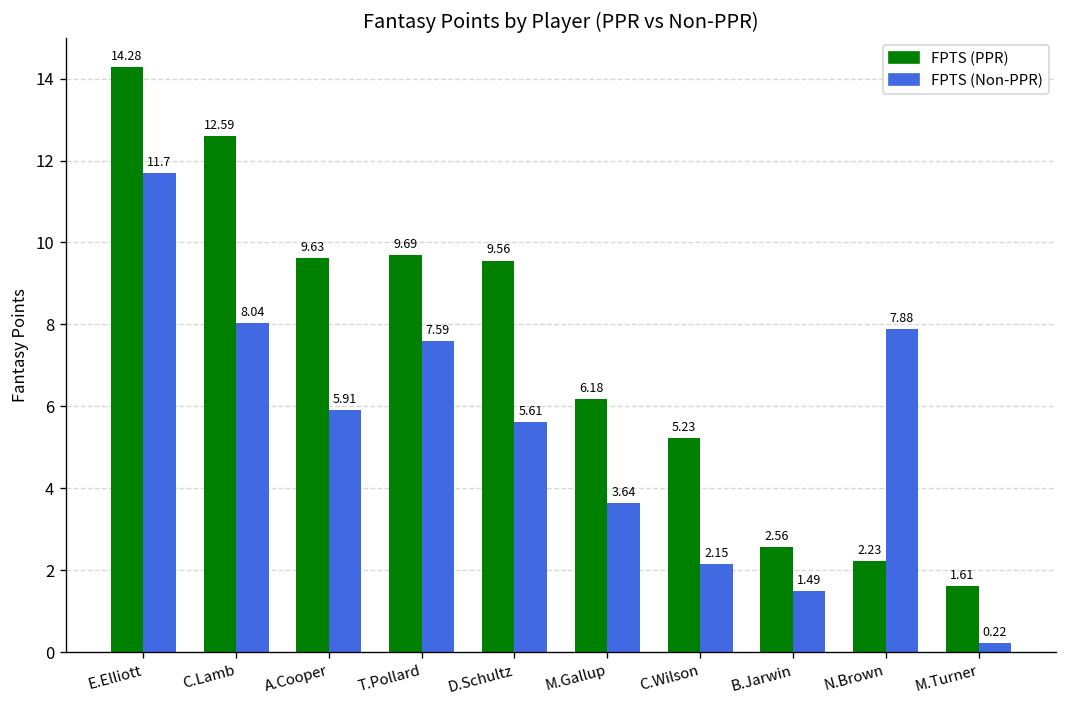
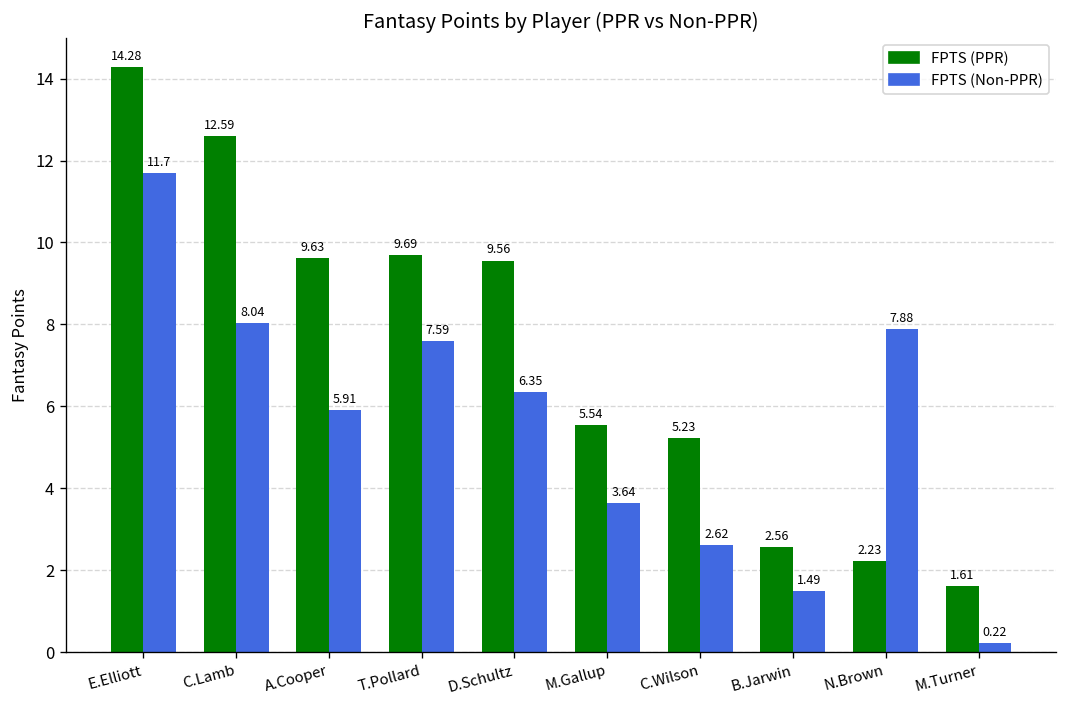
  {
    "FPTS (PPR)": {
      "E.Elliott": 14.28,
      "C.Lamb": 12.59,
      "A.Cooper": 9.63,
      "T.Pollard": 9.69,
      "D.Schultz": 9.56,
-     "M.Gallup": 6.18,
+     "M.Gallup": 5.54,
      "C.Wilson": 5.23,
      "B.Jarwin": 2.56,
      "N.Brown": 2.23,
      "M.Turner": 1.61
    },
    "FPTS (Non-PPR)": {
      "E.Elliott": 11.7,
      "C.Lamb": 8.04,
      "A.Cooper": 5.91,
      "T.Pollard": 7.59,
-     "D.Schultz": 5.61,
+     "D.Schultz": 6.35,
      "M.Gallup": 3.64,
-     "C.Wilson": 2.15,
+     "C.Wilson": 2.62,
      "B.Jarwin": 1.49,
      "N.Brown": 7.88,
      "M.Turner": 0.22
    }
  }
